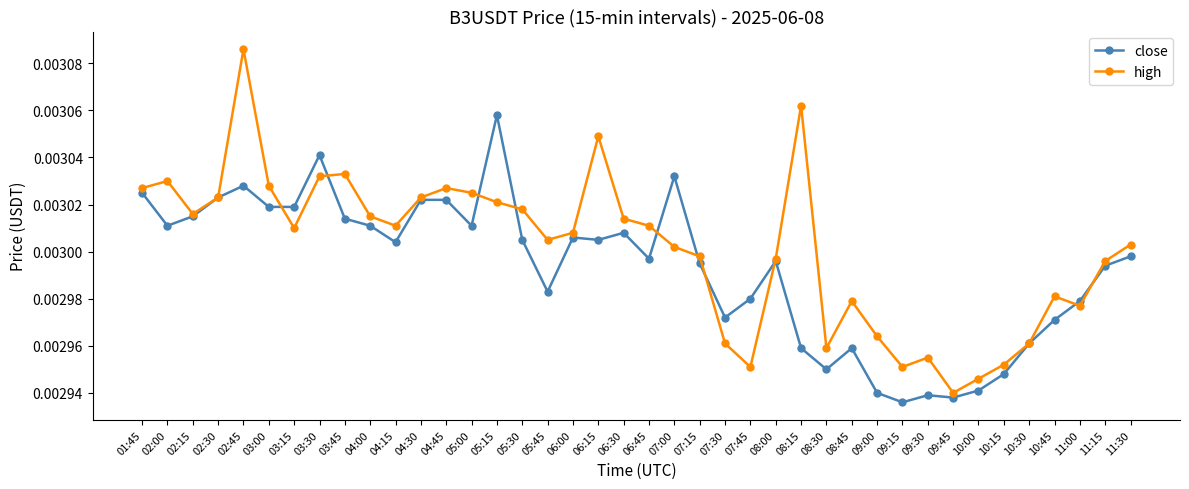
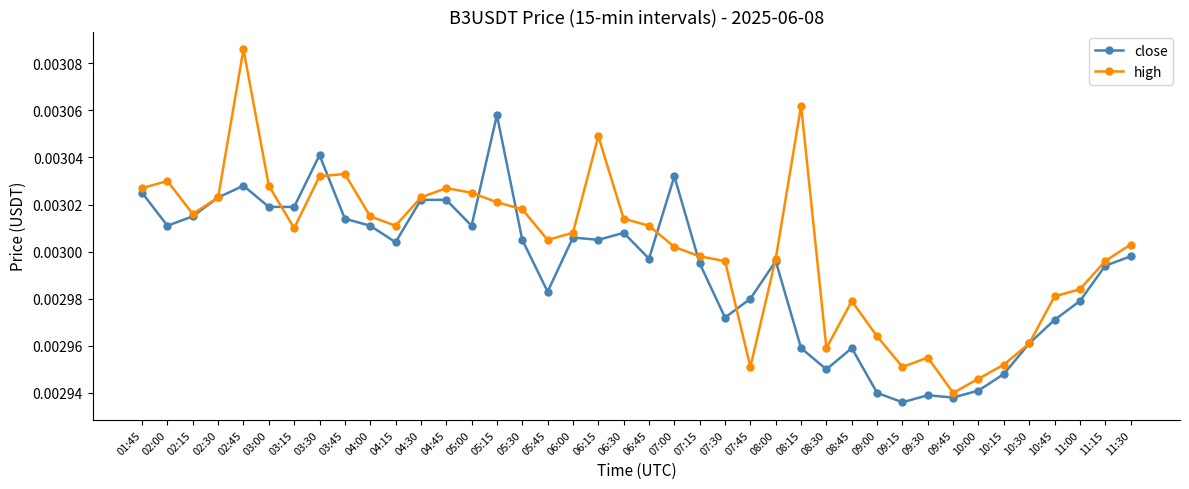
  {
    "close": {
      "01:45": 0.003025,
      "02:00": 0.003011,
      "02:45": 0.003028,
      "03:00": 0.003019,
      "03:15": 0.003019,
      "03:30": 0.003041,
      "03:45": 0.003014,
      "04:00": 0.003011,
      "04:15": 0.003004,
      "04:45": 0.003022,
      "05:00": 0.003011,
      "05:15": 0.003058,
      "05:30": 0.003005,
      "05:45": 0.002983,
      "06:00": 0.003006,
      "06:15": 0.003005,
      "06:30": 0.003008,
      "06:45": 0.002997,
      "07:00": 0.003032,
      "07:15": 0.002995,
      "07:30": 0.002972,
      "07:45": 0.002980,
      "08:15": 0.002959,
      "08:30": 0.002950,
      "08:45": 0.002959,
      "09:00": 0.002940,
      "09:15": 0.002936,
      "09:30": 0.002939,
      "09:45": 0.002938,
      "10:00": 0.002941,
      "10:15": 0.002948,
      "10:45": 0.002971,
      "11:00": 0.002979,
      "11:15": 0.002994,
      "11:30": 0.002998
    },
    "high": {
      "01:45": 0.003027,
      "02:00": 0.003030,
      "02:45": 0.003086,
      "03:00": 0.003028,
      "03:15": 0.003010,
      "03:30": 0.003032,
      "03:45": 0.003033,
      "04:00": 0.003015,
      "04:15": 0.003011,
      "04:45": 0.003027,
      "05:00": 0.003025,
      "05:15": 0.003021,
      "05:30": 0.003018,
      "05:45": 0.003005,
      "06:00": 0.003008,
      "06:15": 0.003049,
      "06:30": 0.003014,
      "06:45": 0.003011,
      "07:00": 0.003002,
      "07:15": 0.002998,
-     "07:30": 0.002961,
+     "07:30": 0.002996,
      "07:45": 0.002951,
      "08:15": 0.003062,
      "08:30": 0.002959,
      "08:45": 0.002979,
      "09:00": 0.002964,
      "09:15": 0.002951,
      "09:30": 0.002955,
      "09:45": 0.002940,
      "10:00": 0.002946,
      "10:15": 0.002952,
      "10:45": 0.002981,
-     "11:00": 0.002977,
+     "11:00": 0.002984,
      "11:15": 0.002996,
      "11:30": 0.003003
    }
  }
